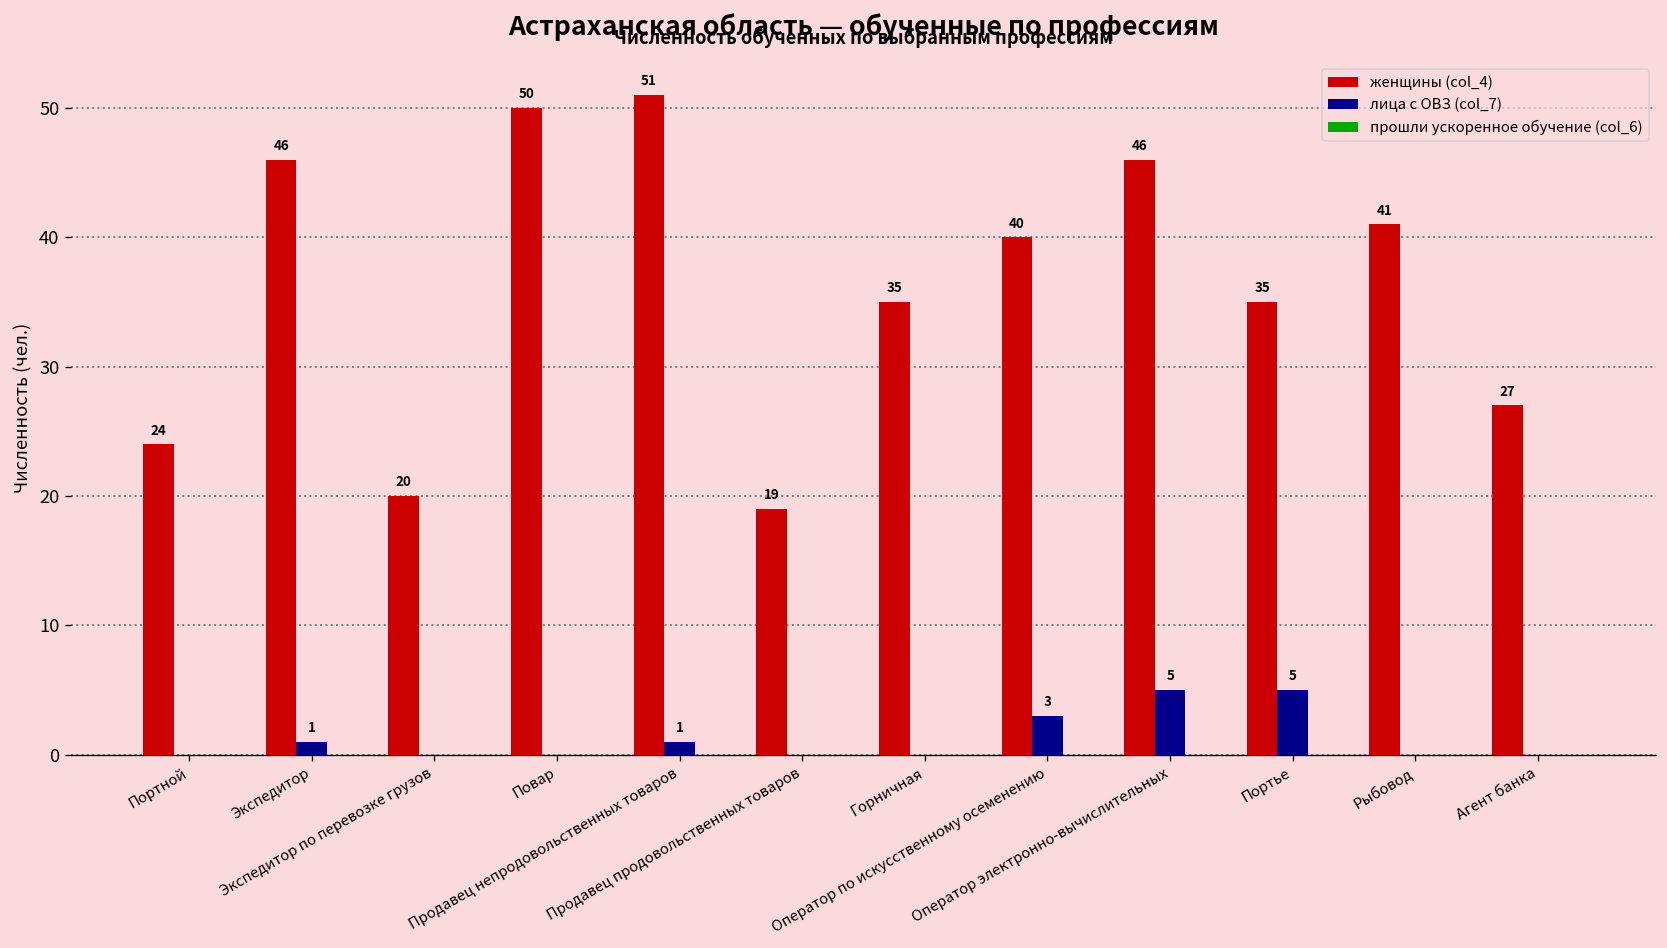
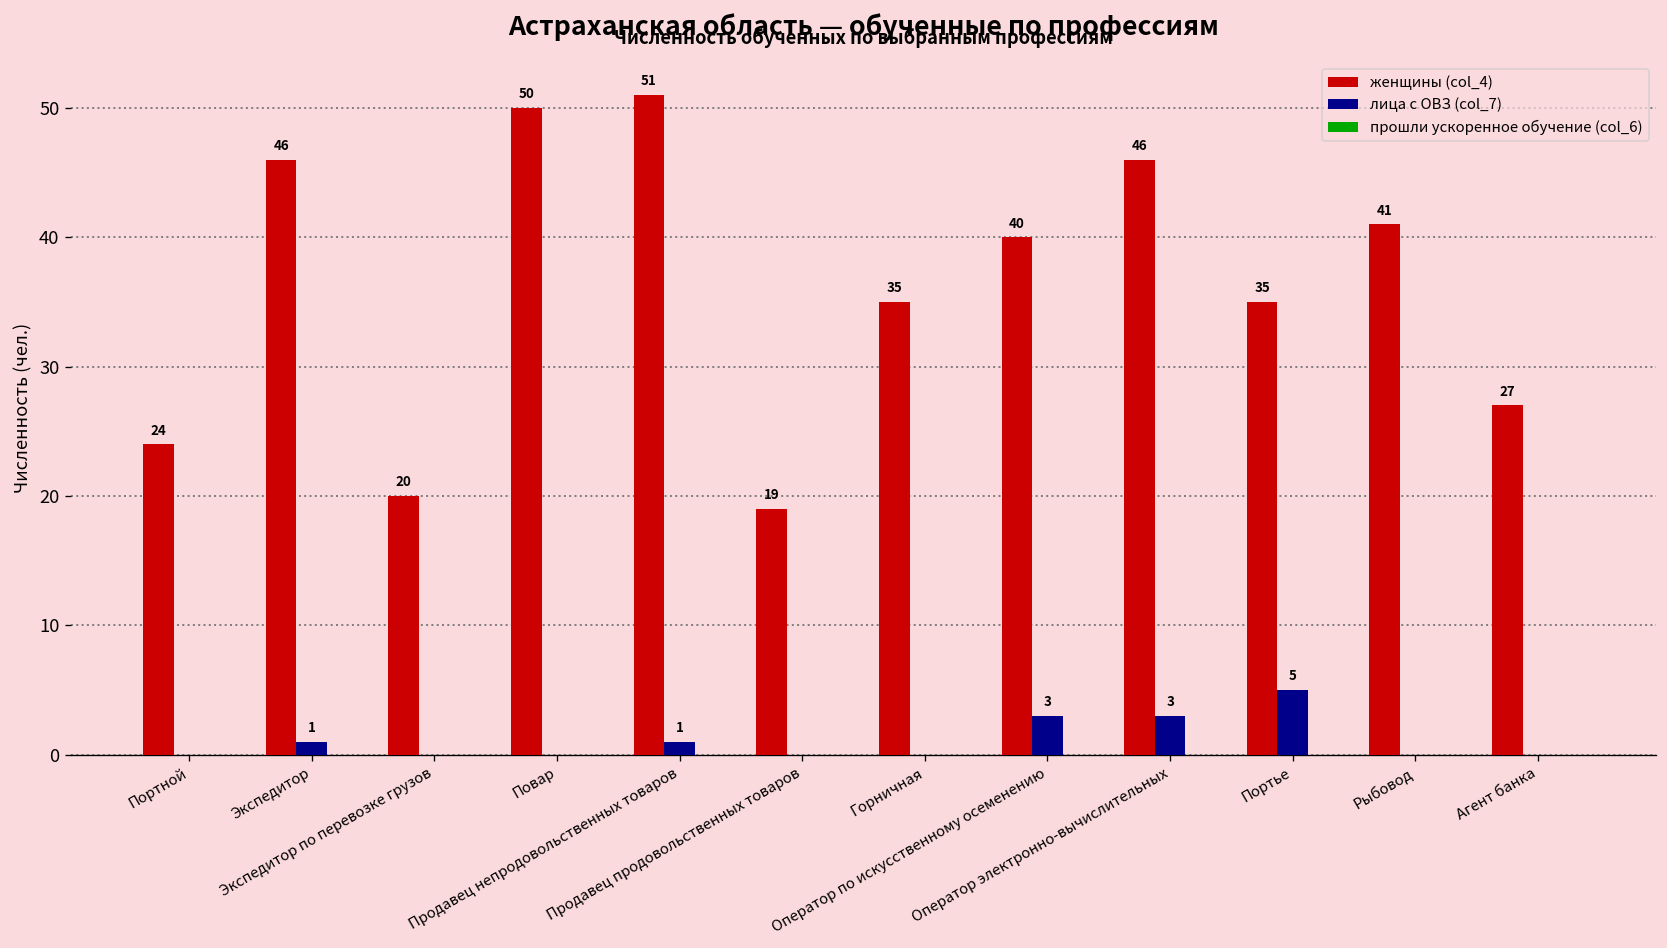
  {
    "женщины (col_4)": {
      "Портной": 24,
      "Экспедитор": 46,
      "Экспедитор по перевозке грузов": 20,
      "Повар": 50,
      "Продавец непродовольственных товаров": 51,
      "Продавец продовольственных товаров": 19,
      "Горничная": 35,
      "Оператор по искусственному осеменению": 40,
      "Оператор электронно-вычислительных": 46,
      "Портье": 35,
      "Рыбовод": 41,
      "Агент банка": 27
    },
    "лица с ОВЗ (col_7)": {
      "Экспедитор": 1,
      "Продавец непродовольственных товаров": 1,
      "Оператор по искусственному осеменению": 3,
-     "Оператор электронно-вычислительных": 5,
+     "Оператор электронно-вычислительных": 3,
      "Портье": 5
    },
    "прошли ускоренное обучение (col_6)": {
      "Портной": 0.0,
      "Экспедитор": 0.0,
      "Экспедитор по перевозке грузов": 0.0,
      "Повар": 0.0,
      "Продавец непродовольственных товаров": 0.0,
      "Продавец продовольственных товаров": 0.0,
      "Горничная": 0.0,
      "Оператор по искусственному осеменению": 0.0,
      "Оператор электронно-вычислительных": 0.0,
      "Портье": 0.0,
      "Рыбовод": 0.0,
      "Агент банка": 0.0
    }
  }
